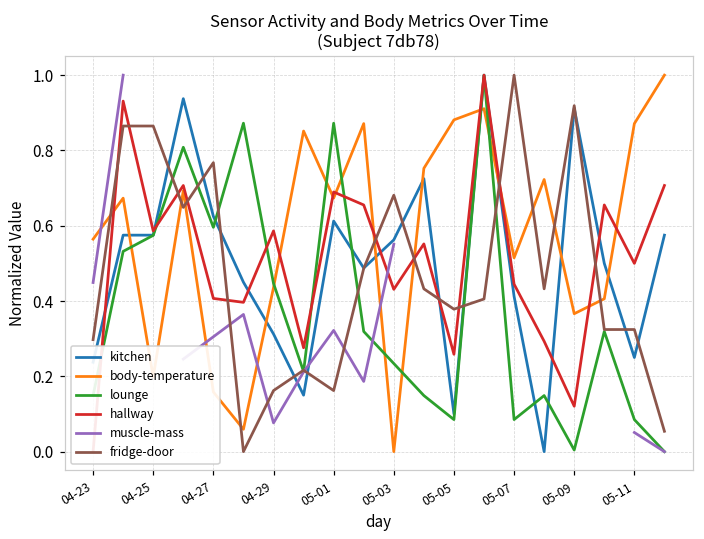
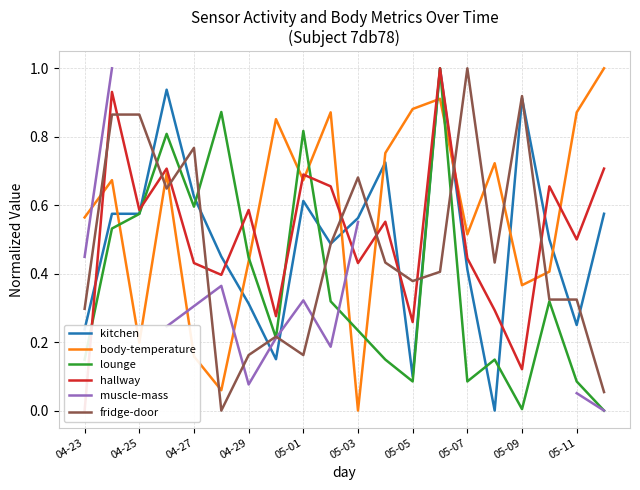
  {
    "kitchen": {
      "04-27": 0.62,
      "04-29": 0.31,
      "05-01": 0.61,
      "05-03": 0.56,
      "05-05": 0.10,
      "05-07": 0.41,
      "05-11": 0.25
    },
    "body-temperature": {
      "04-23": 0.56,
      "04-29": 0.44,
      "05-01": 0.67,
      "05-03": 0.00,
      "05-05": 0.88,
      "05-07": 0.51,
      "05-09": 0.37,
      "05-11": 0.87
    },
    "lounge": {
      "04-27": 0.60,
      "04-29": 0.45,
-     "05-01": 0.87,
+     "05-01": 0.82,
      "05-03": 0.23,
      "05-05": 0.09,
      "05-07": 0.09,
      "05-09": 0.00,
      "05-11": 0.09
    },
    "hallway": {
      "04-25": 0.59,
-     "04-27": 0.41,
+     "04-27": 0.43,
      "04-29": 0.59,
      "05-01": 0.69,
      "05-03": 0.43,
      "05-05": 0.26,
      "05-07": 0.44,
      "05-09": 0.12,
      "05-11": 0.50
    },
    "muscle-mass": {
      "04-23": 0.45,
      "04-27": 0.31,
      "04-29": 0.08,
      "05-01": 0.32,
      "05-03": 0.55,
      "05-11": 0.05
    },
    "fridge-door": {
      "04-23": 0.30,
      "04-25": 0.86,
      "04-27": 0.77,
      "04-29": 0.16,
      "05-01": 0.16,
      "05-03": 0.68,
      "05-05": 0.38,
      "05-07": 1.00,
      "05-11": 0.32
    }
  }
